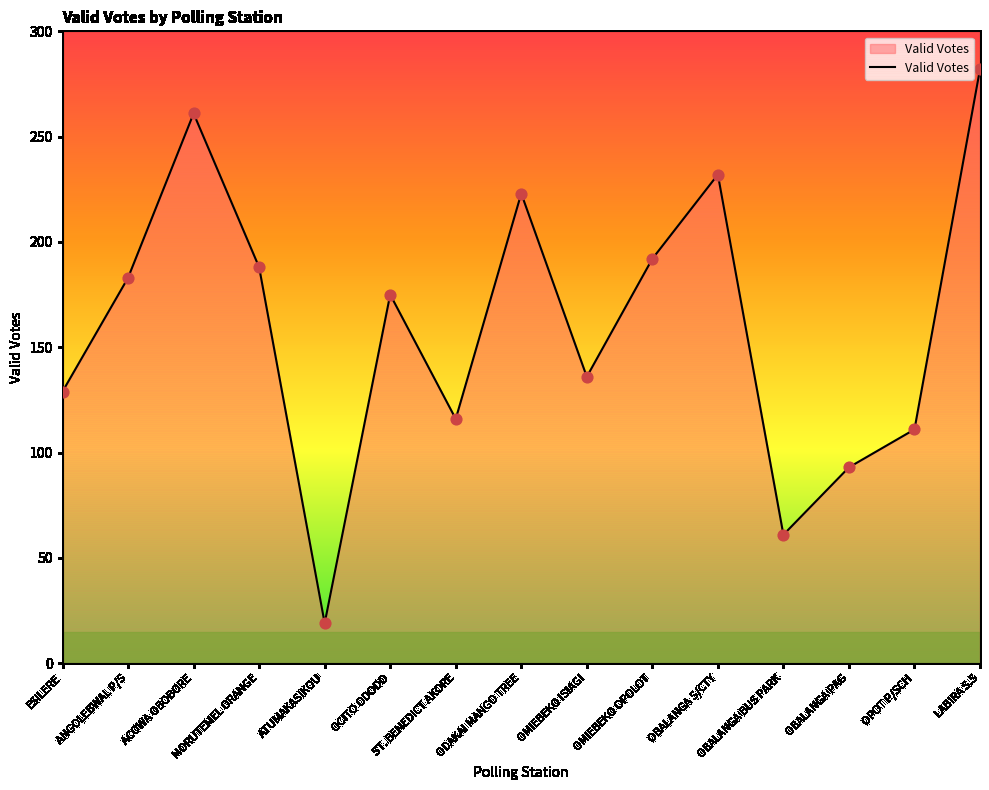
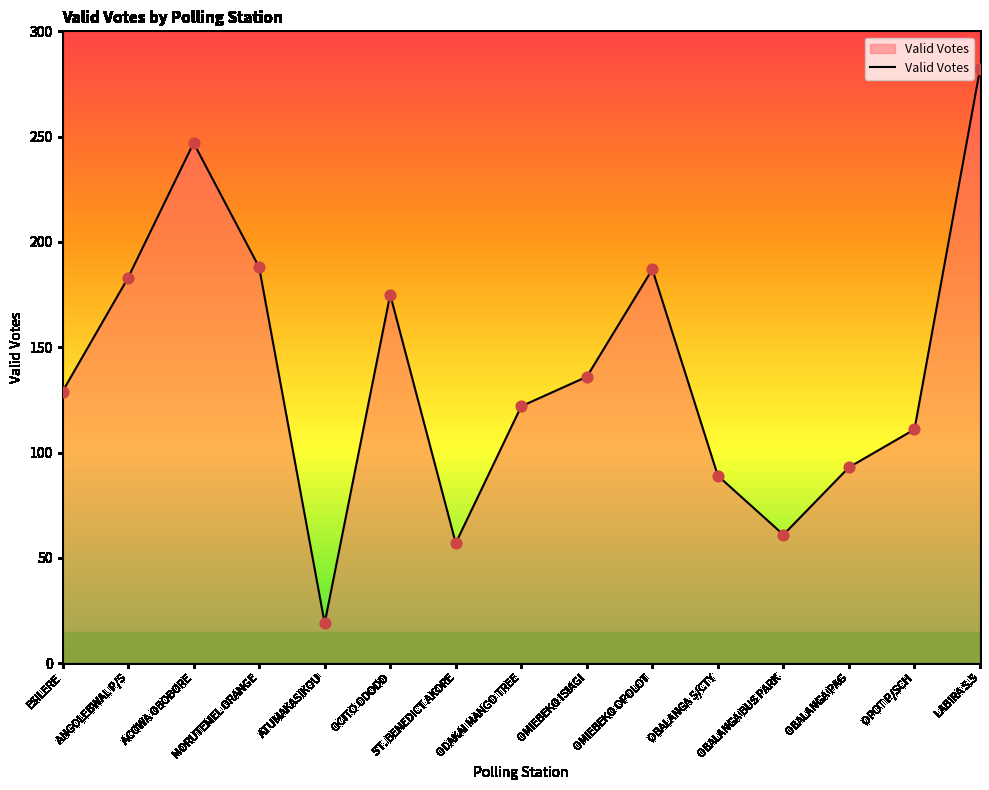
  {
    "ESILERE": 129,
    "ANGOLEBWAL P/S": 183,
-   "ACOWA OBOBORE": 261,
+   "ACOWA OBOBORE": 247,
    "MORUTEMEL ORANGE": 188,
    "ATUMAKASIKOU": 19,
    "OCITO ODODO": 175,
-   "ST. BENEDICT AKORE": 116,
-   "ODAKAI MANGO TREE": 223,
+   "ST. BENEDICT AKORE": 57,
+   "ODAKAI MANGO TREE": 122,
    "OMIEBEKO ISIAGI": 136,
-   "OMIEBEKO OPOLOT": 192,
-   "OBALANGA S/CTY": 232,
+   "OMIEBEKO OPOLOT": 187,
+   "OBALANGA S/CTY": 89,
    "OBALANGA BUS PARK": 61,
    "OBALANGA PAG": 93,
    "OPOT P/SCH": 111,
    "LABIRA S.S": 282
  }
